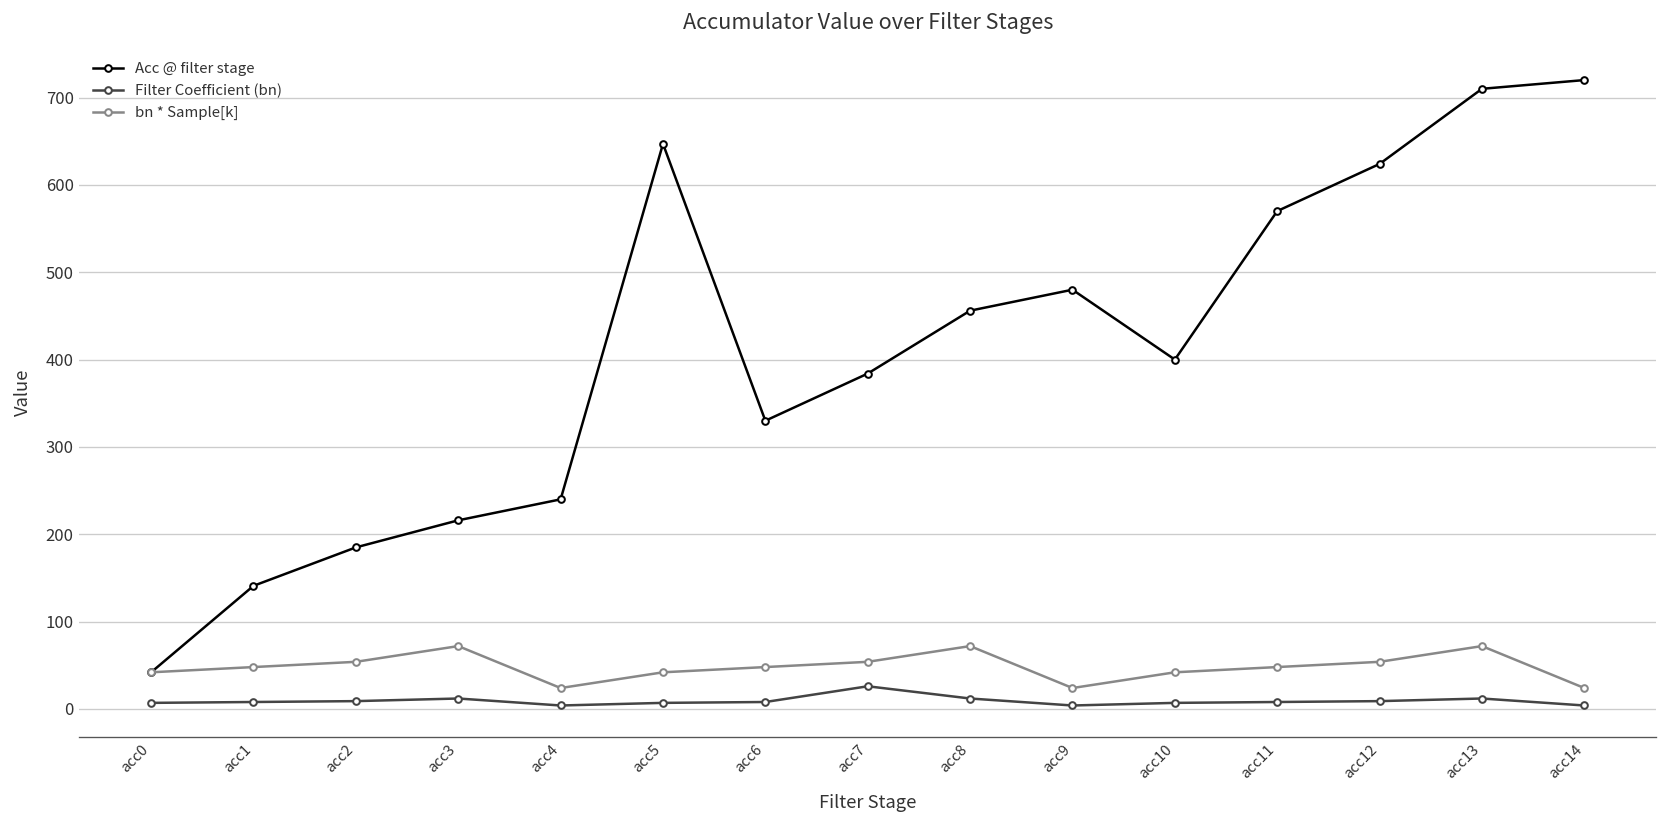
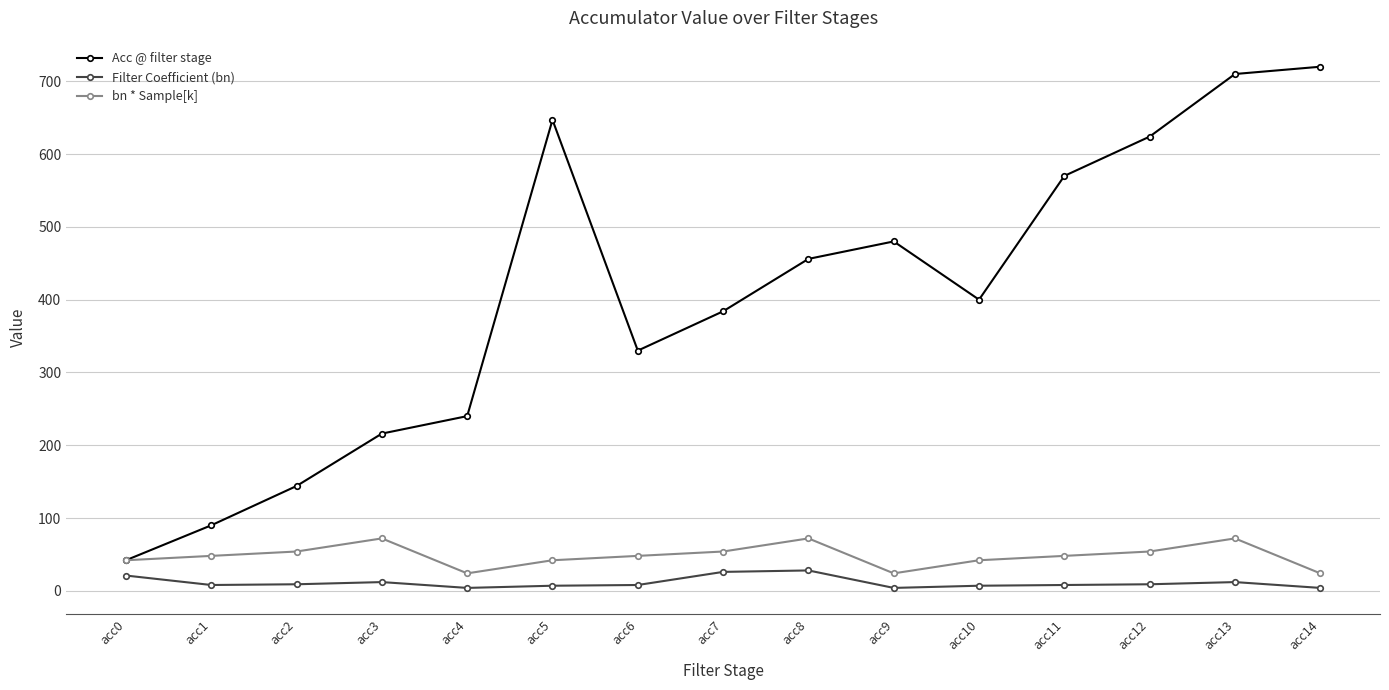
  {
    "Acc @ filter stage": {
-     "acc1": 140,
-     "acc2": 190,
+     "acc1": 90,
+     "acc2": 140,
      "acc3": 220,
      "acc4": 240,
      "acc5": 650,
      "acc6": 330,
      "acc7": 380,
      "acc8": 460,
      "acc9": 480,
      "acc10": 400,
      "acc11": 570,
      "acc12": 620,
      "acc13": 710,
      "acc14": 720
    },
    "Filter Coefficient (bn)": {
-     "acc0": 10,
+     "acc0": 20,
      "acc1": 10,
      "acc2": 10,
      "acc3": 10,
      "acc4": 0,
      "acc5": 10,
      "acc6": 10,
      "acc7": 30,
-     "acc8": 10,
+     "acc8": 30,
      "acc9": 0,
      "acc10": 10,
      "acc11": 10,
      "acc12": 10,
      "acc13": 10,
      "acc14": 0
    },
    "bn * Sample[k]": {
      "acc1": 50,
      "acc2": 50,
      "acc3": 70,
      "acc4": 20,
      "acc5": 40,
      "acc6": 50,
      "acc7": 50,
      "acc8": 70,
      "acc9": 20,
      "acc10": 40,
      "acc11": 50,
      "acc12": 50,
      "acc13": 70,
      "acc14": 20
    }
  }
